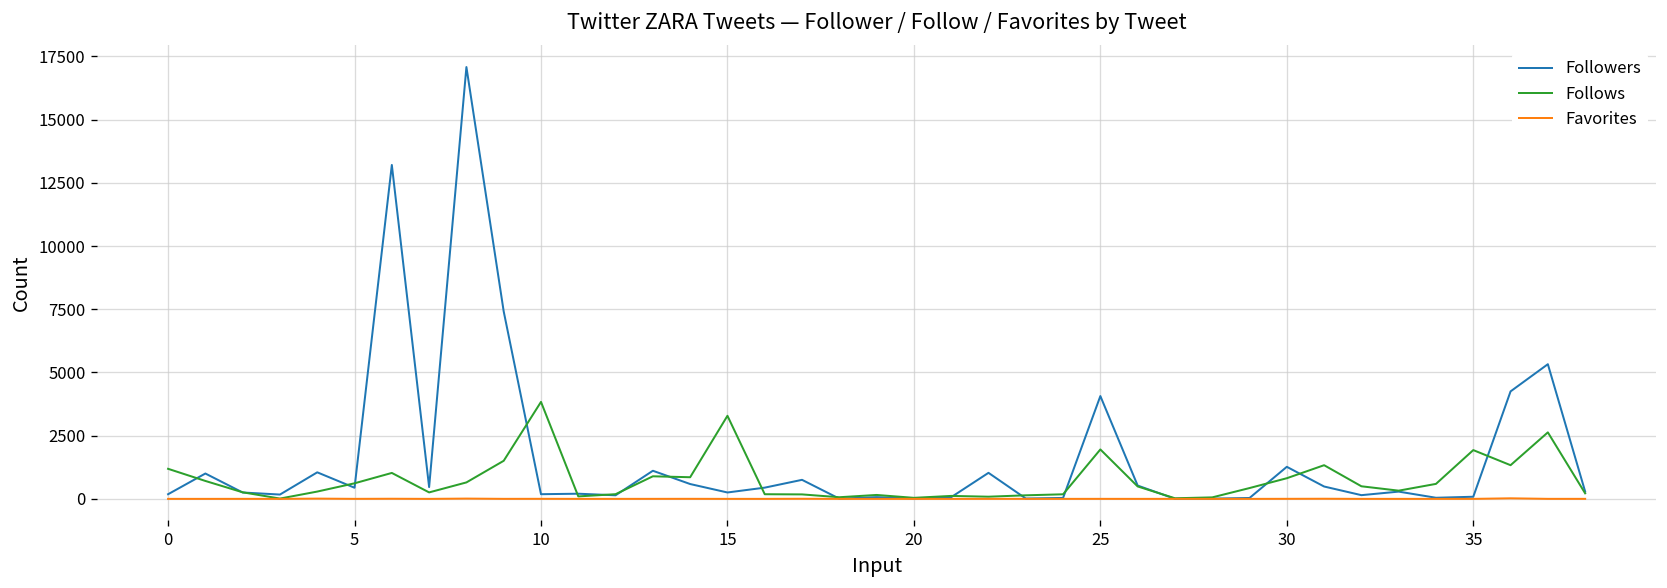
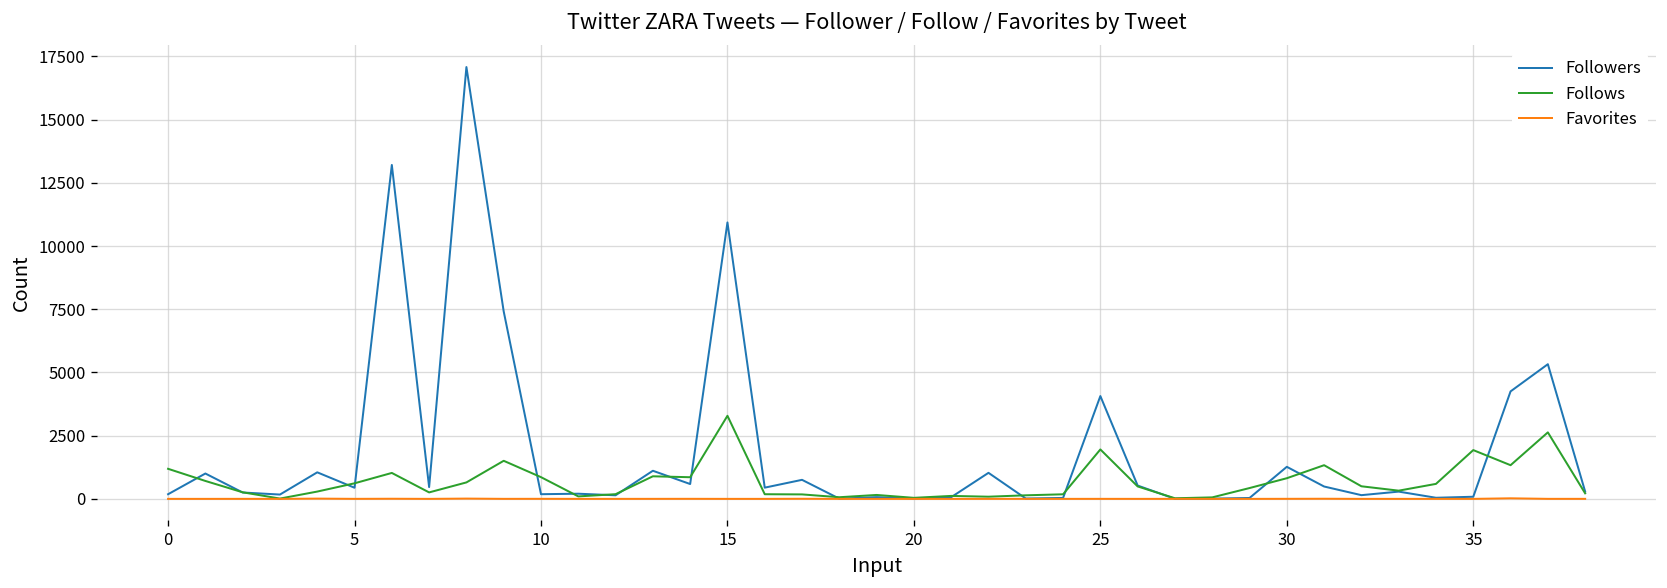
  {
    "Followers": {
      "0": 200,
      "5": 400,
      "10": 200,
-     "15": 300,
+     "15": 10900,
      "25": 4100,
      "30": 1300
    },
    "Follows": {
      "0": 1200,
      "5": 600,
-     "10": 3800,
+     "10": 900,
      "15": 3300,
      "25": 2000,
      "30": 800,
      "35": 1900
    },
    "Favorites": {
      "0": 0,
      "5": 0,
      "10": 0,
      "15": 0,
      "25": 0,
      "30": 0
    }
  }
